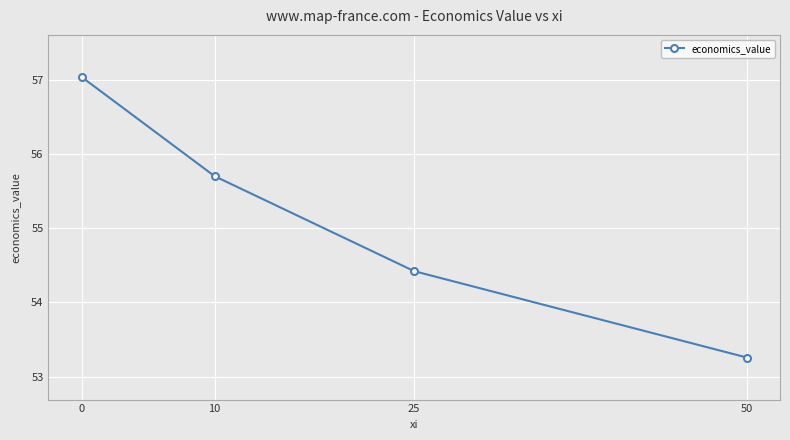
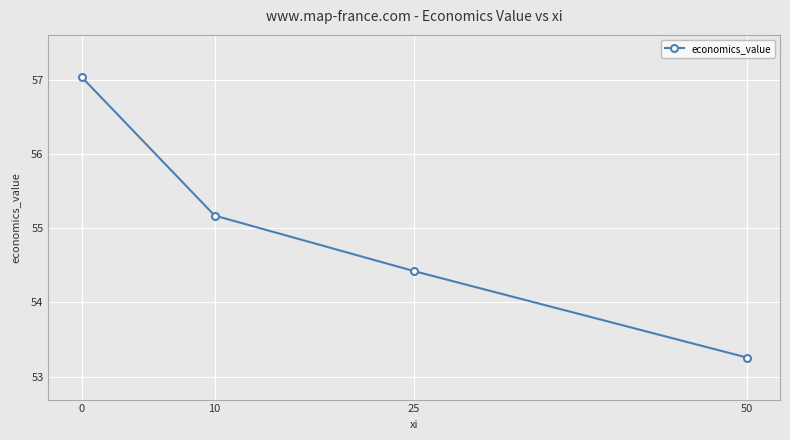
  {
    "0": 57.0,
-   "10": 55.7,
+   "10": 55.2,
    "25": 54.4,
    "50": 53.3
  }
